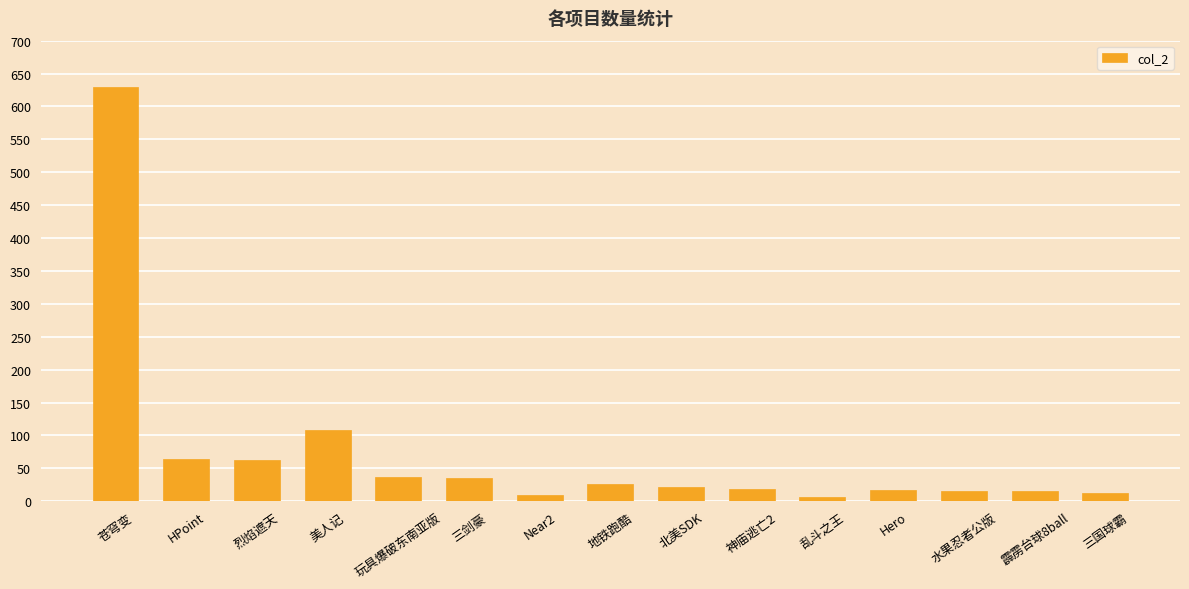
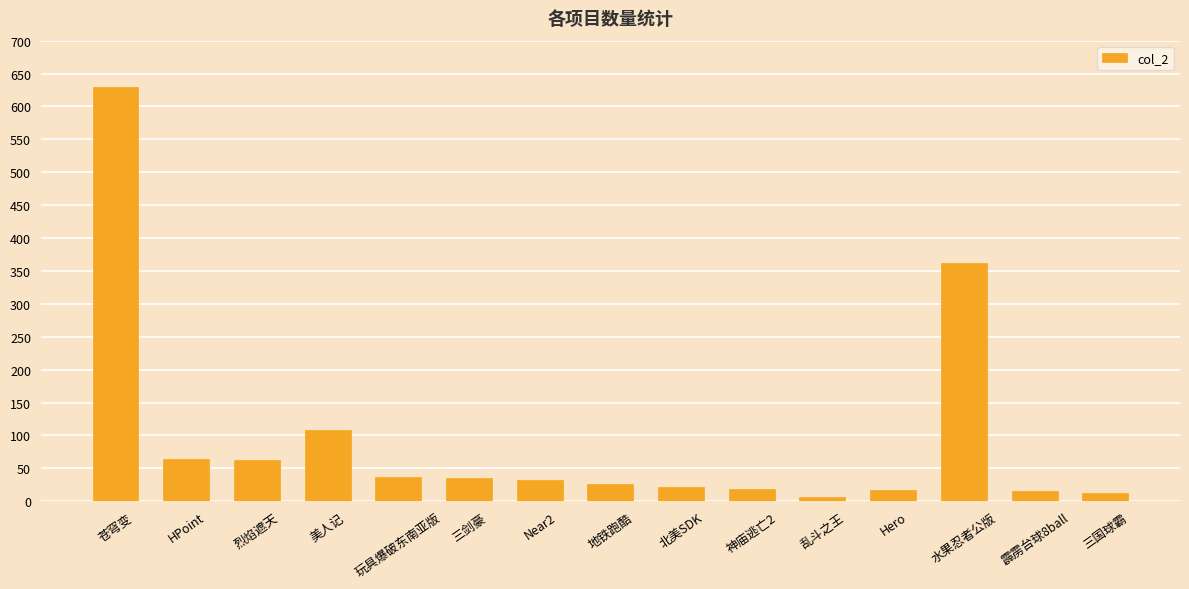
  {
    "苍穹变": 630,
    "HPoint": 60,
    "烈焰遮天": 60,
    "美人记": 110,
    "玩具爆破东南亚版": 40,
    "三剑豪": 40,
-   "Near2": 10,
+   "Near2": 30,
    "地铁跑酷": 30,
    "北美SDK": 20,
    "神庙逃亡2": 20,
    "乱斗之王": 10,
    "Hero": 20,
-   "水果忍者公版": 20,
+   "水果忍者公版": 360,
    "霹雳台球8ball": 20,
    "三国球霸": 10
  }
